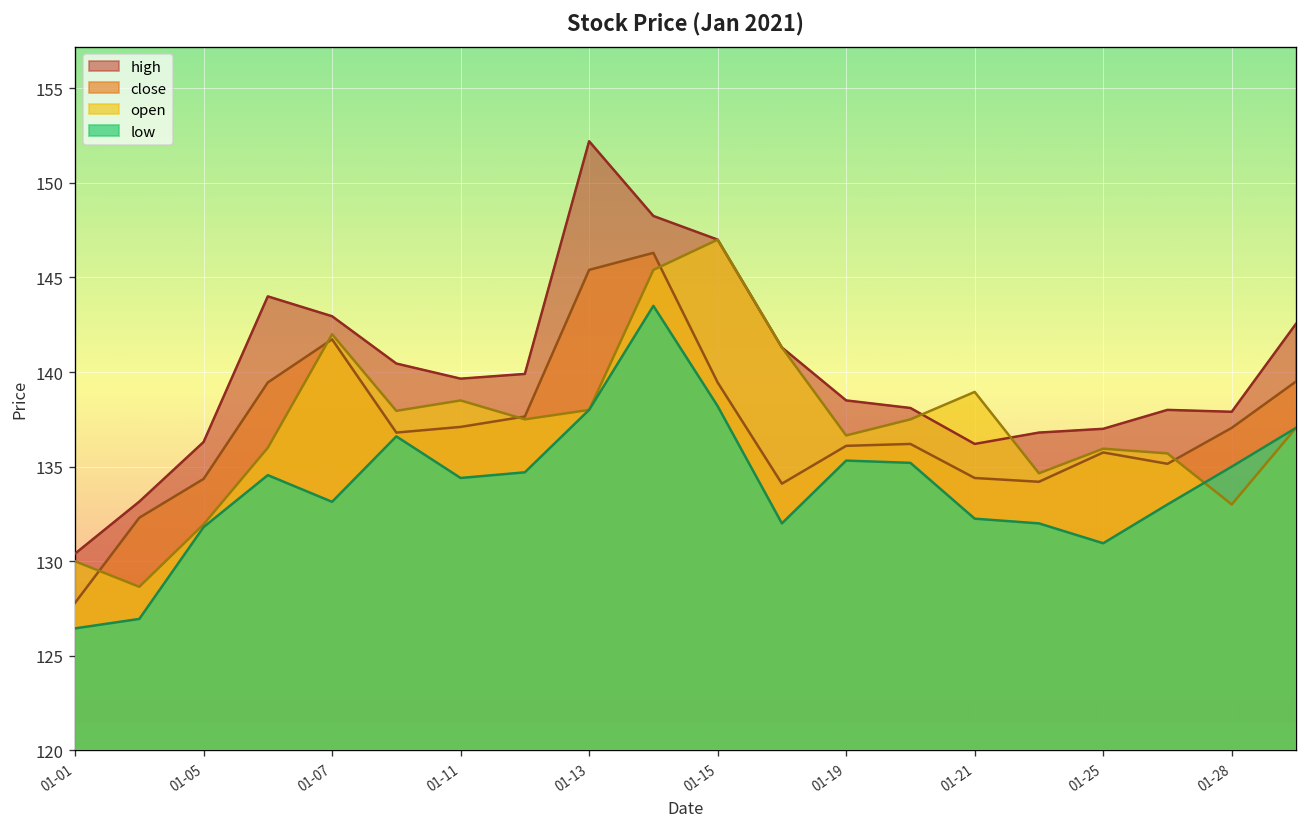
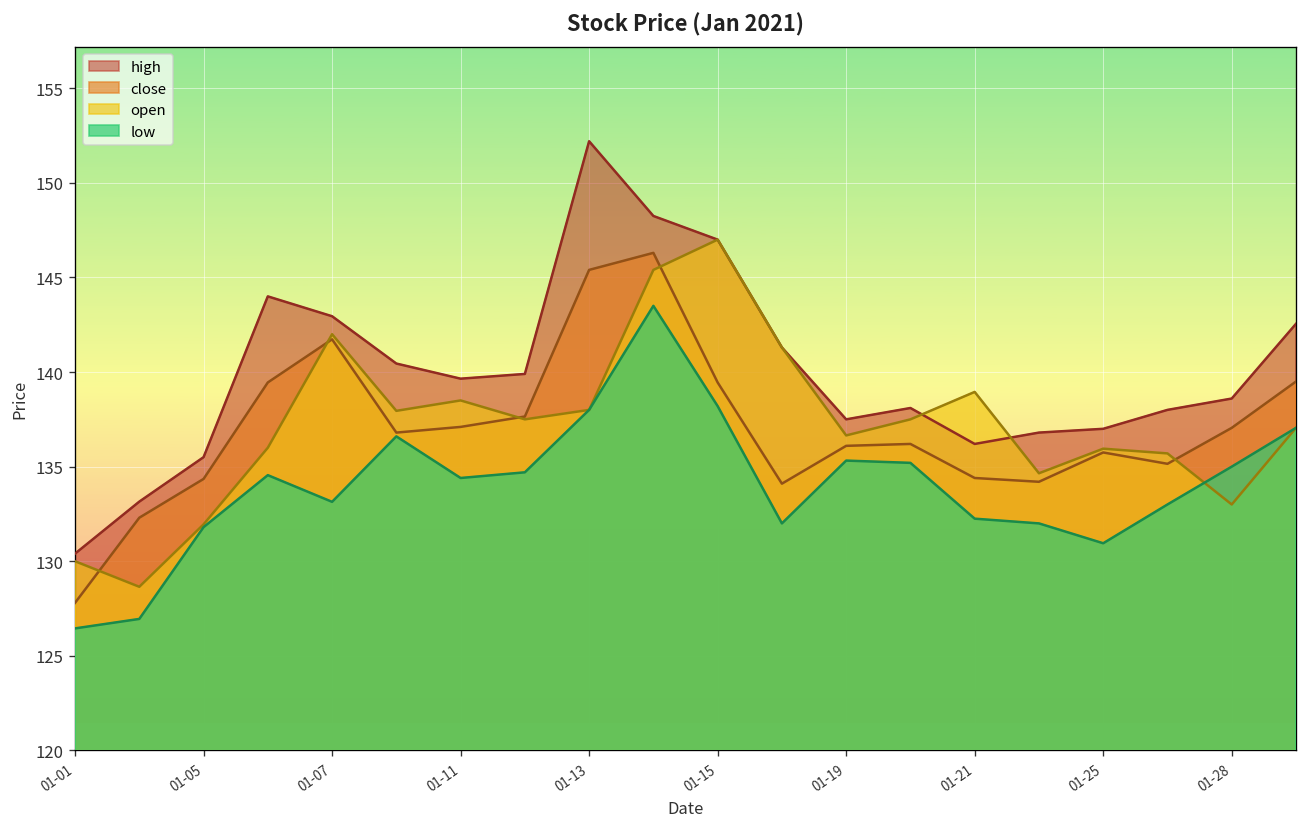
  {
    "high": {
      "01-01": 130.4,
-     "01-05": 136.3,
+     "01-05": 135.5,
      "01-07": 143.0,
      "01-11": 139.7,
      "01-13": 152.2,
-     "01-19": 138.5,
+     "01-19": 137.5,
      "01-21": 136.2,
      "01-25": 137.0,
-     "01-28": 137.9
+     "01-28": 138.6
    },
    "close": {
      "01-01": 127.8,
      "01-05": 134.4,
      "01-07": 141.7,
      "01-11": 137.1,
      "01-13": 145.4,
      "01-15": 139.5,
      "01-19": 136.1,
      "01-21": 134.4,
      "01-25": 135.8,
      "01-28": 137.1
    },
    "open": {
      "01-01": 130.0,
      "01-07": 142.0,
      "01-11": 138.5,
      "01-19": 136.7,
      "01-21": 139.0,
      "01-25": 136.0,
      "01-28": 133.0
    },
    "low": {
      "01-01": 126.5,
      "01-07": 133.1,
      "01-11": 134.4,
      "01-15": 138.2,
      "01-19": 135.3,
      "01-21": 132.3,
      "01-25": 131.0,
      "01-28": 135.0
    }
  }
